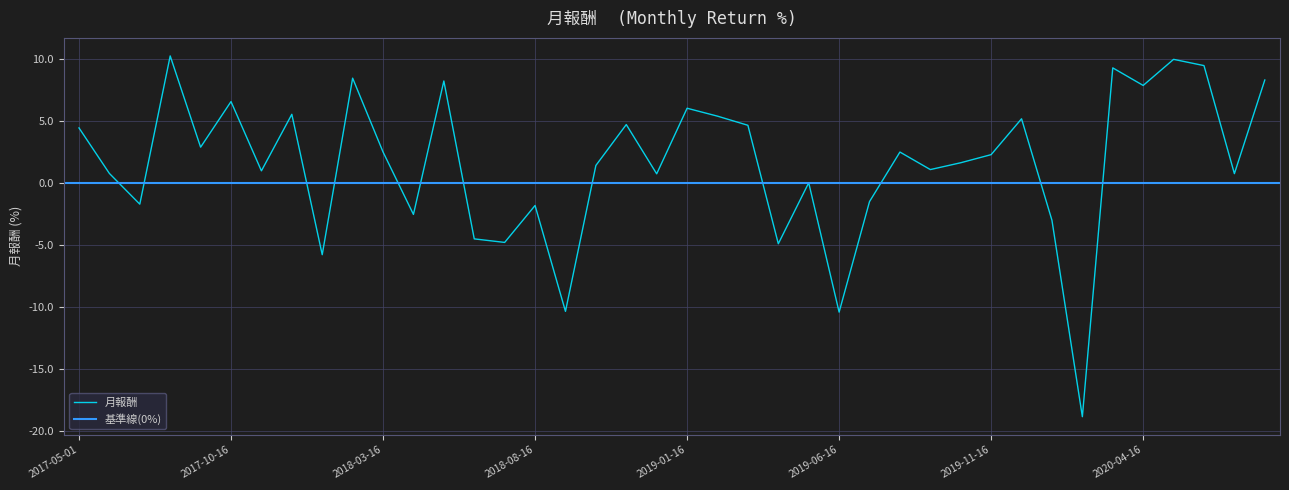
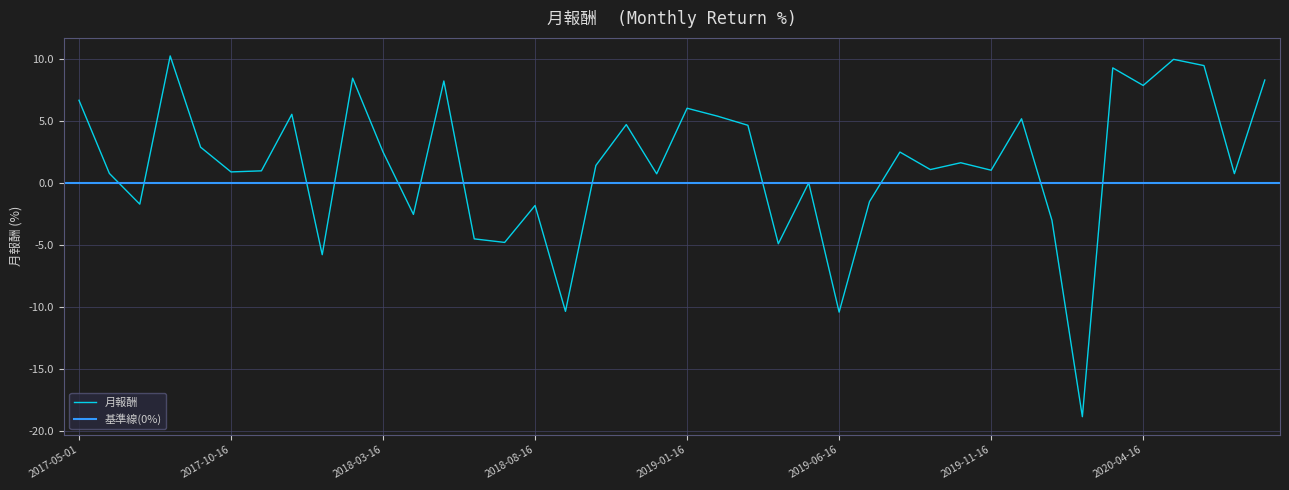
  {
-   "2017-05-01": 4.5,
-   "2017-10-16": 6.6,
+   "2017-05-01": 6.7,
+   "2017-10-16": 0.9,
    "2018-03-16": 2.5,
    "2018-08-16": -1.8,
    "2019-01-16": 6.1,
    "2019-06-16": -10.4,
-   "2019-11-16": 2.3,
+   "2019-11-16": 1.1,
    "2020-04-16": 7.9
  }
